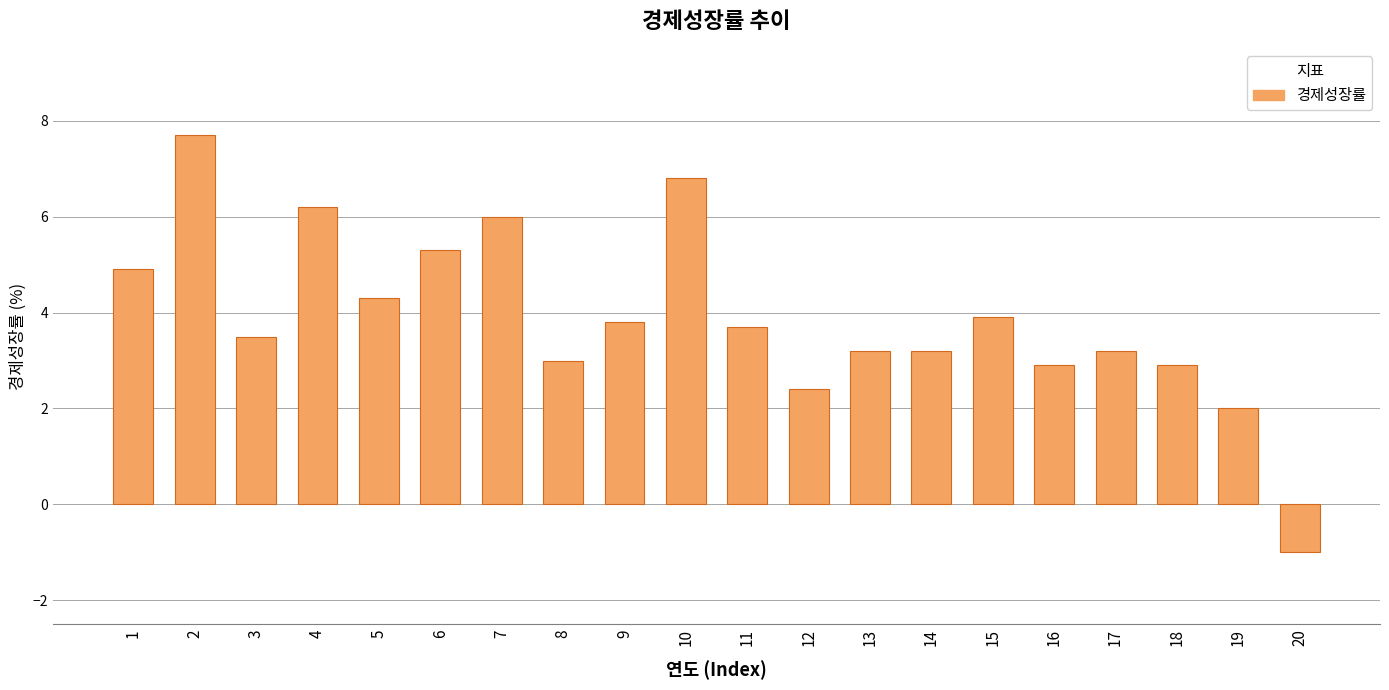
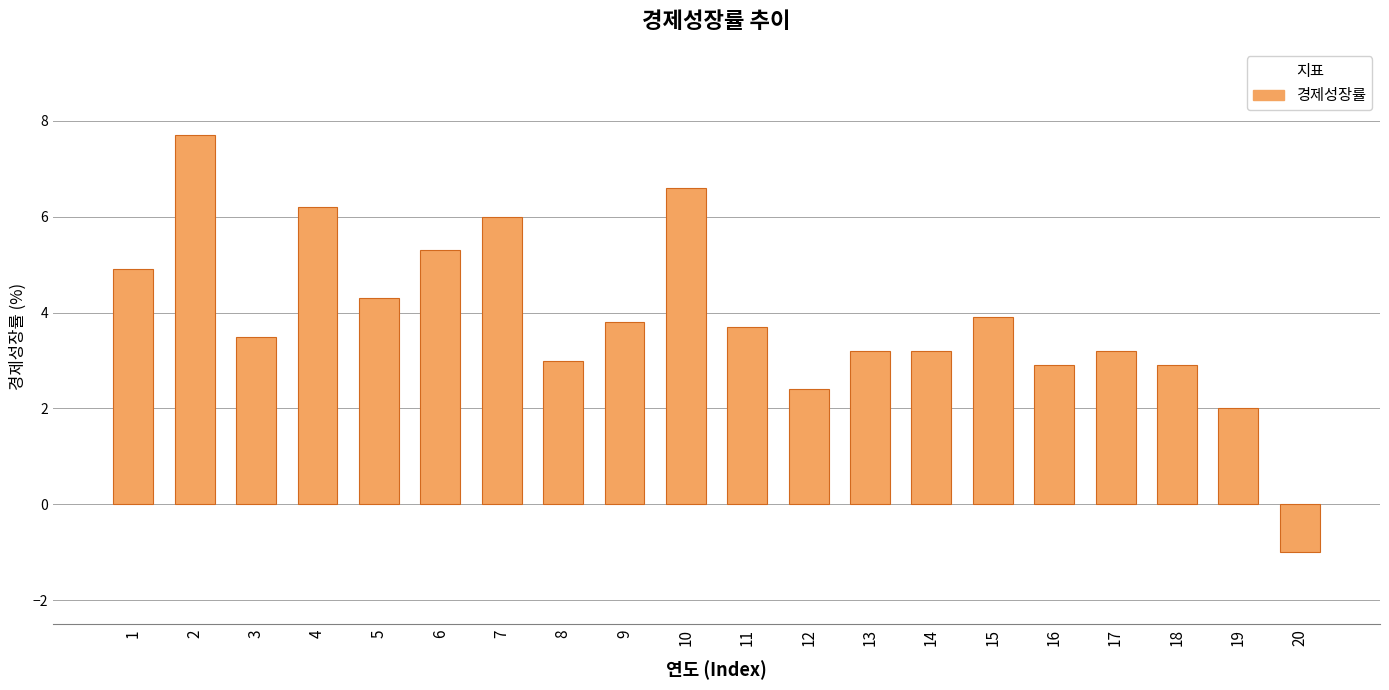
  {
    "1": 4.9,
    "2": 7.7,
    "3": 3.5,
    "4": 6.2,
    "5": 4.3,
    "6": 5.3,
    "7": 6.0,
    "8": 3.0,
    "9": 3.8,
-   "10": 6.8,
+   "10": 6.6,
    "11": 3.7,
    "12": 2.4,
    "13": 3.2,
    "14": 3.2,
    "15": 3.9,
    "16": 2.9,
    "17": 3.2,
    "18": 2.9,
    "19": 2.0,
    "20": -1.0
  }
